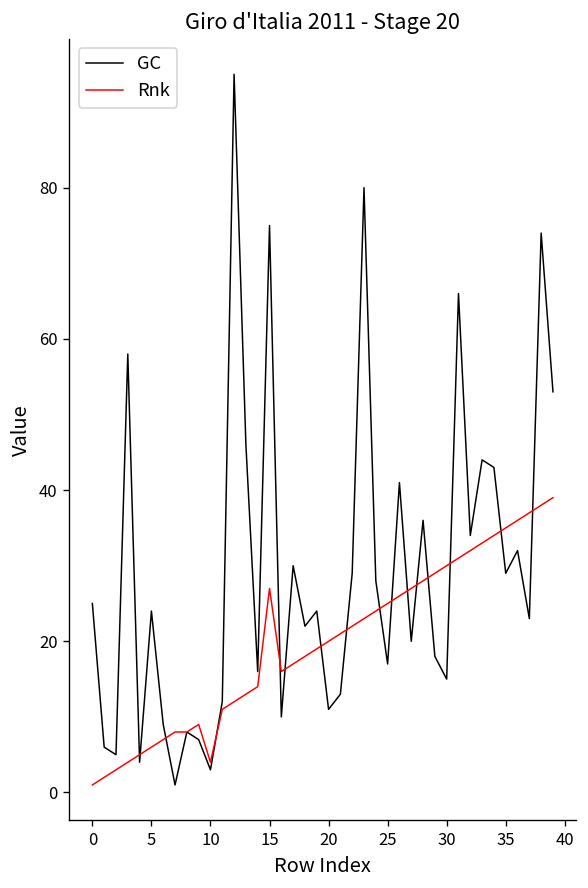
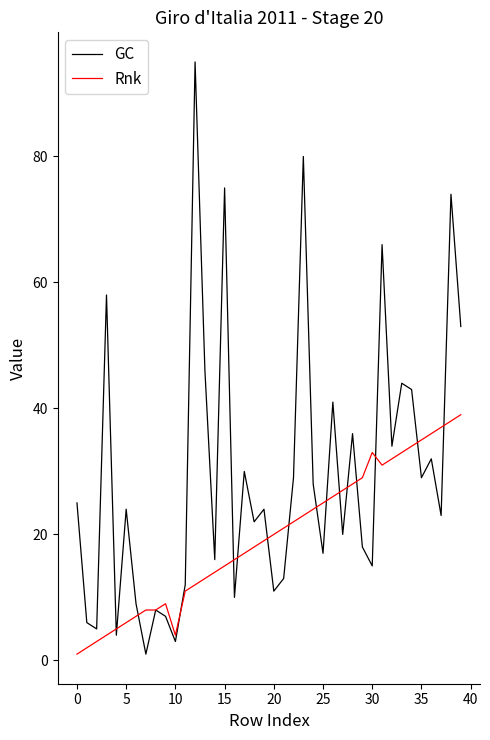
  {
    "GC": {
      "0": 25,
      "5": 24,
      "10": 3,
      "15": 75,
      "20": 11,
      "25": 17,
      "30": 15,
      "35": 29
    },
    "Rnk": {
      "0": 1,
      "5": 6,
      "10": 4,
-     "15": 27,
+     "15": 15,
      "20": 20,
      "25": 25,
-     "30": 30,
+     "30": 33,
      "35": 35
    }
  }
